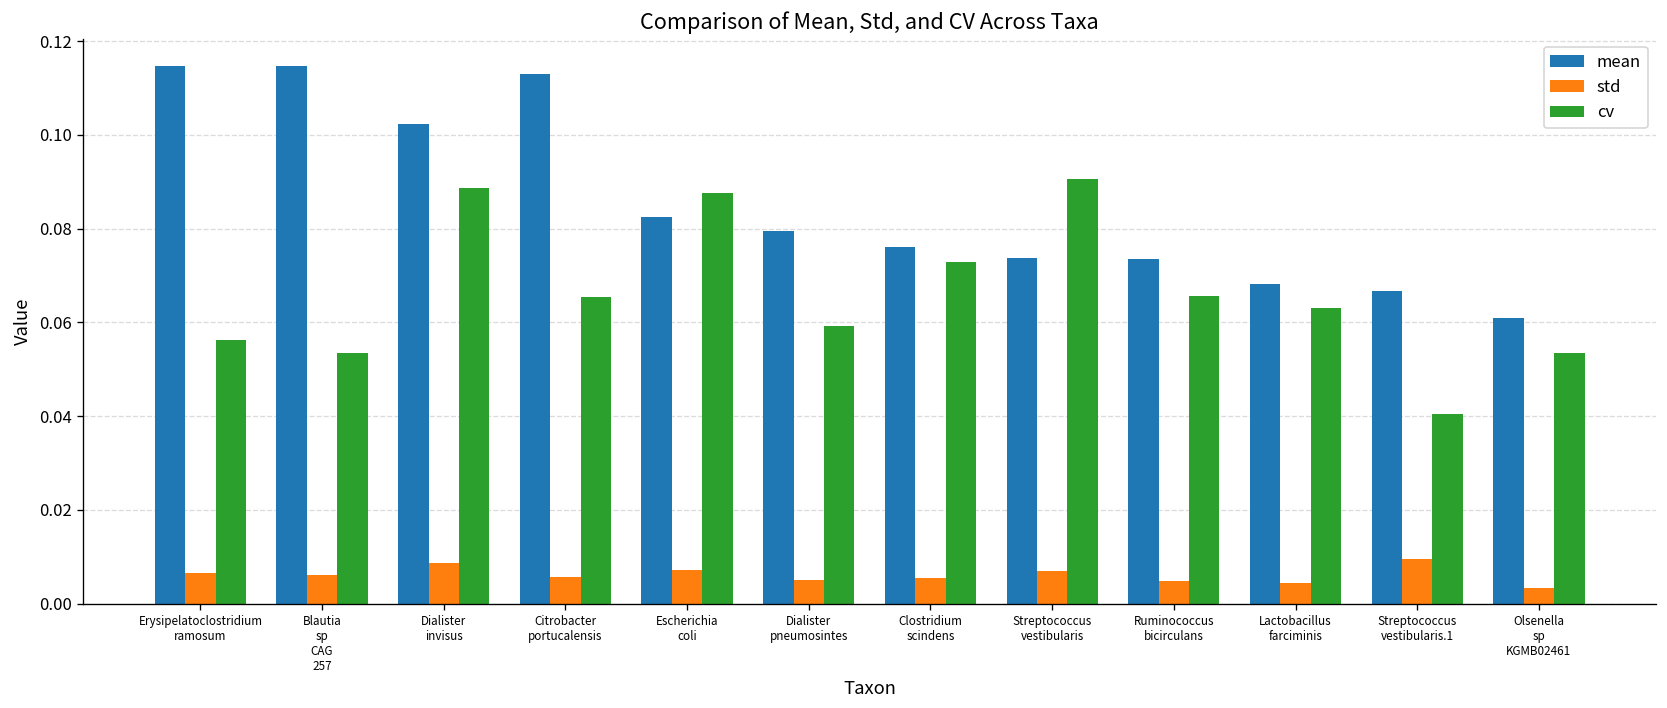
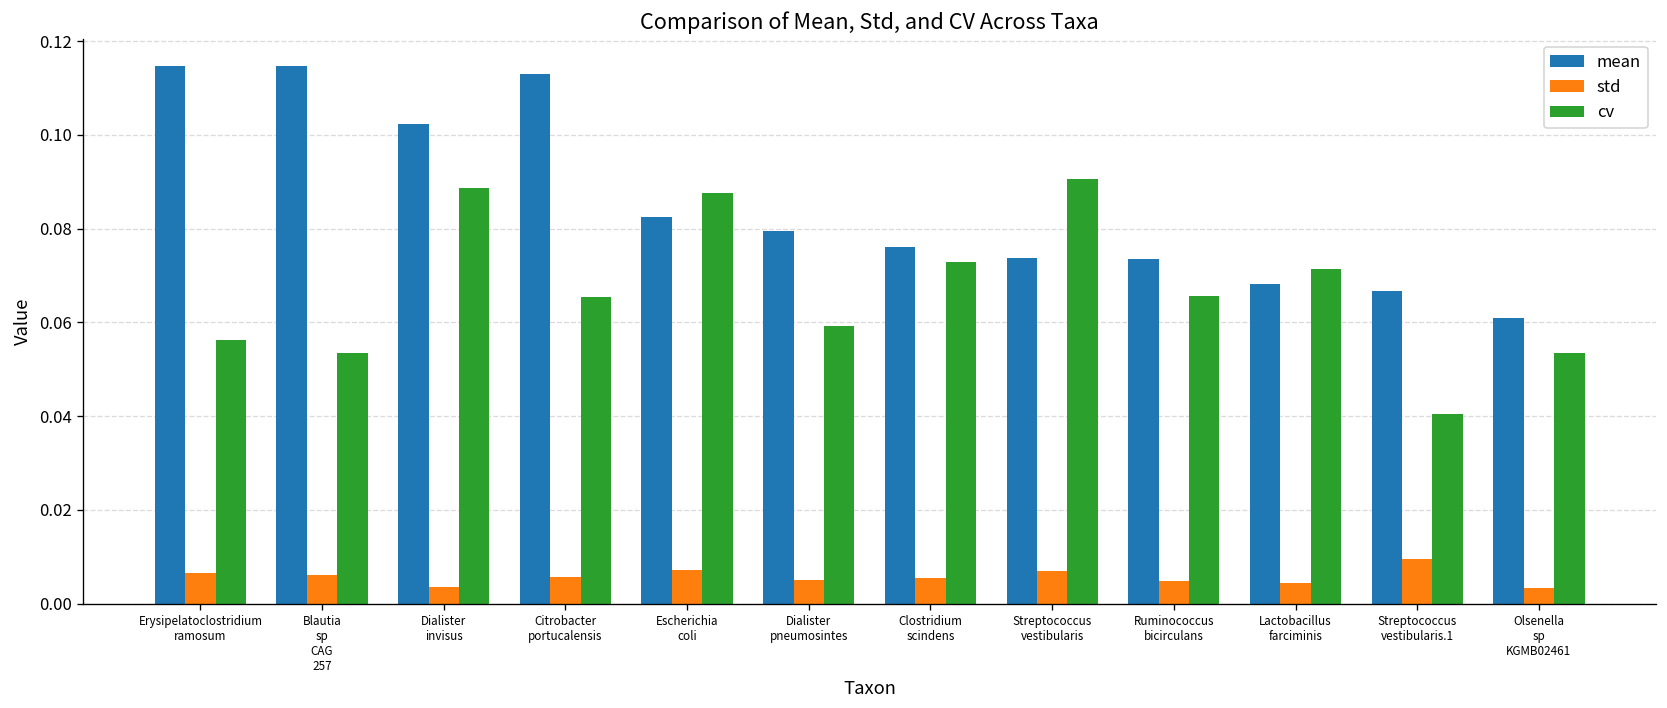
  {
    "mean": {
      "Erysipelatoclostridium ramosum": 0.115,
      "Blautia sp CAG 257": 0.115,
      "Dialister invisus": 0.102,
      "Citrobacter portucalensis": 0.113,
      "Escherichia coli": 0.082,
      "Dialister pneumosintes": 0.079,
      "Clostridium scindens": 0.076,
      "Streptococcus vestibularis": 0.074,
      "Ruminococcus bicirculans": 0.073,
      "Lactobacillus farciminis": 0.068,
      "Streptococcus vestibularis.1": 0.067,
      "Olsenella sp KGMB02461": 0.061
    },
    "std": {
      "Erysipelatoclostridium ramosum": 0.006,
      "Blautia sp CAG 257": 0.006,
-     "Dialister invisus": 0.009,
+     "Dialister invisus": 0.004,
      "Citrobacter portucalensis": 0.006,
      "Escherichia coli": 0.007,
      "Dialister pneumosintes": 0.005,
      "Clostridium scindens": 0.006,
      "Streptococcus vestibularis": 0.007,
      "Ruminococcus bicirculans": 0.005,
      "Lactobacillus farciminis": 0.004,
      "Streptococcus vestibularis.1": 0.009,
      "Olsenella sp KGMB02461": 0.003
    },
    "cv": {
      "Erysipelatoclostridium ramosum": 0.056,
      "Blautia sp CAG 257": 0.053,
      "Dialister invisus": 0.089,
      "Citrobacter portucalensis": 0.065,
      "Escherichia coli": 0.088,
      "Dialister pneumosintes": 0.059,
      "Clostridium scindens": 0.073,
      "Streptococcus vestibularis": 0.091,
      "Ruminococcus bicirculans": 0.066,
-     "Lactobacillus farciminis": 0.063,
+     "Lactobacillus farciminis": 0.071,
      "Streptococcus vestibularis.1": 0.041,
      "Olsenella sp KGMB02461": 0.053
    }
  }
